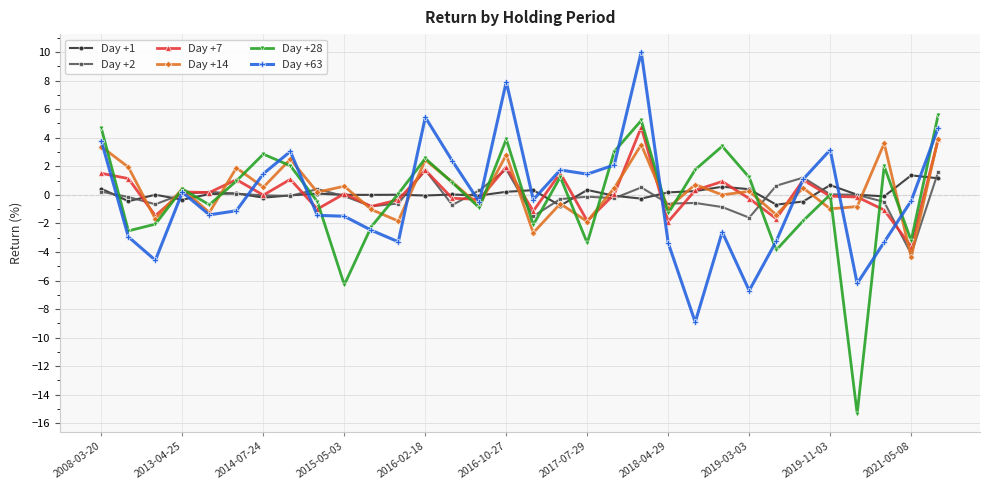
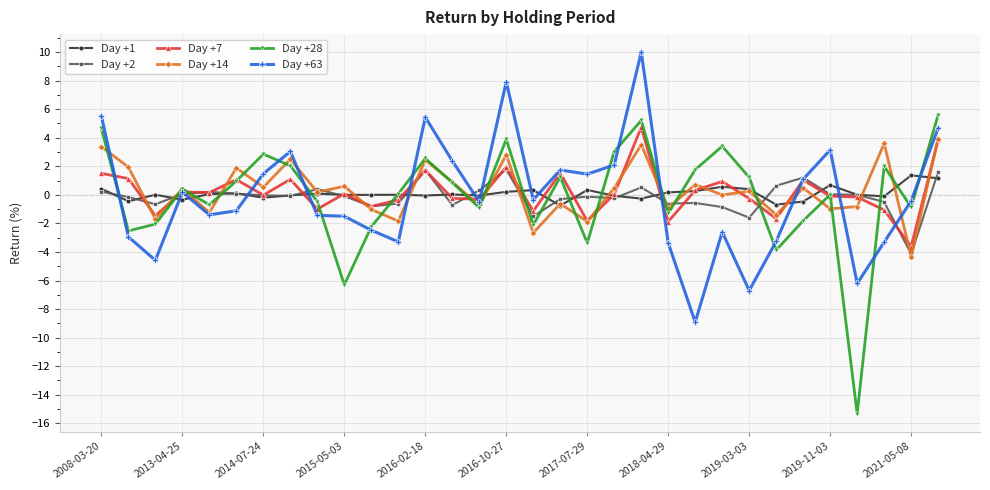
  {
    "Day +1": {
      "2008-03-20": 0.4,
      "2013-04-25": -0.3,
      "2016-02-18": 0.0,
      "2016-10-27": 0.2,
      "2017-07-29": 0.3,
      "2018-04-29": 0.2,
      "2019-11-03": 0.7,
      "2021-05-08": 1.4
    },
    "Day +2": {
      "2008-03-20": 0.2,
      "2017-07-29": -0.1,
      "2018-04-29": -0.6,
      "2019-03-03": -1.6,
      "2021-05-08": -4.1
    },
    "Day +7": {
      "2008-03-20": 1.5,
      "2018-04-29": -1.9,
      "2019-03-03": -0.3,
      "2021-05-08": -3.6
    },
    "Day +14": {
      "2008-03-20": 3.4,
      "2014-07-24": 0.5,
      "2015-05-03": 0.6,
      "2016-10-27": 2.8,
      "2018-04-29": -0.9,
      "2019-11-03": -1.0,
      "2021-05-08": -4.4
    },
    "Day +28": {
      "2008-03-20": 4.7,
      "2014-07-24": 2.9,
      "2015-05-03": -6.3,
      "2016-10-27": 3.9,
      "2017-07-29": -3.4,
      "2018-04-29": -1.3,
      "2019-03-03": 1.2,
-     "2021-05-08": -3.2
+     "2021-05-08": -0.9
    },
    "Day +63": {
-     "2008-03-20": 3.8,
+     "2008-03-20": 5.5,
      "2014-07-24": 1.5,
      "2015-05-03": -1.5,
      "2016-02-18": 5.4,
      "2016-10-27": 7.9,
      "2017-07-29": 1.5,
      "2018-04-29": -3.4,
      "2019-03-03": -6.7,
      "2019-11-03": 3.2,
      "2021-05-08": -0.4
    }
  }
